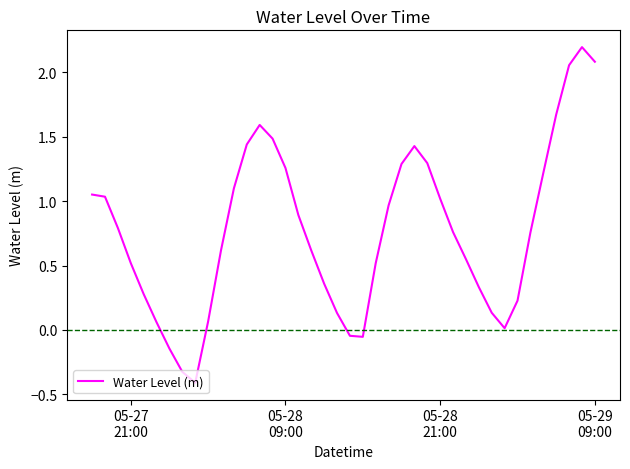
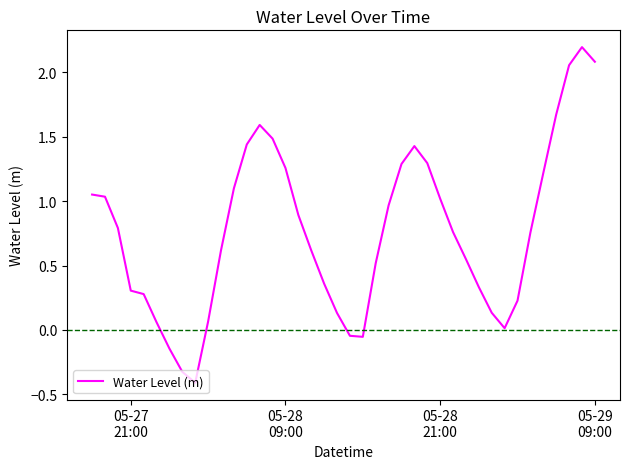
  {
-   "05-27 21:00": 0.52,
+   "05-27 21:00": 0.30,
    "05-28 09:00": 1.26,
    "05-28 21:00": 1.02,
    "05-29 09:00": 2.08
  }
